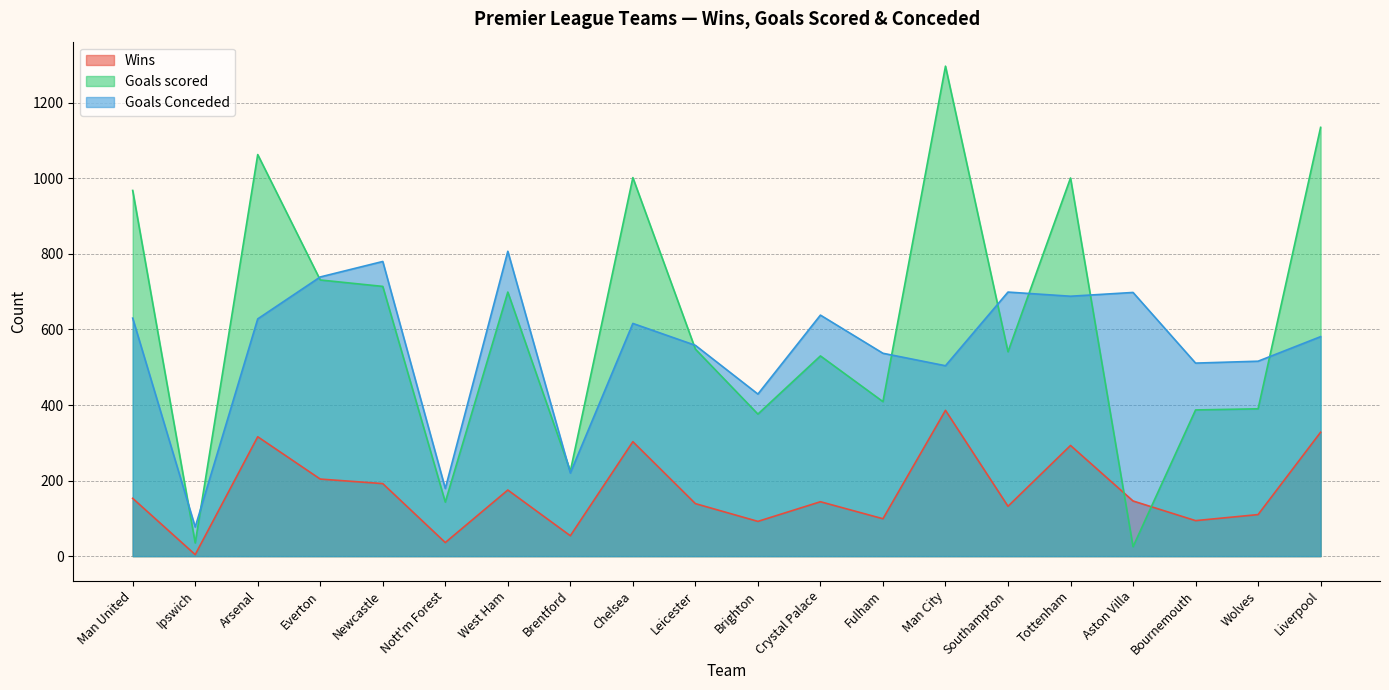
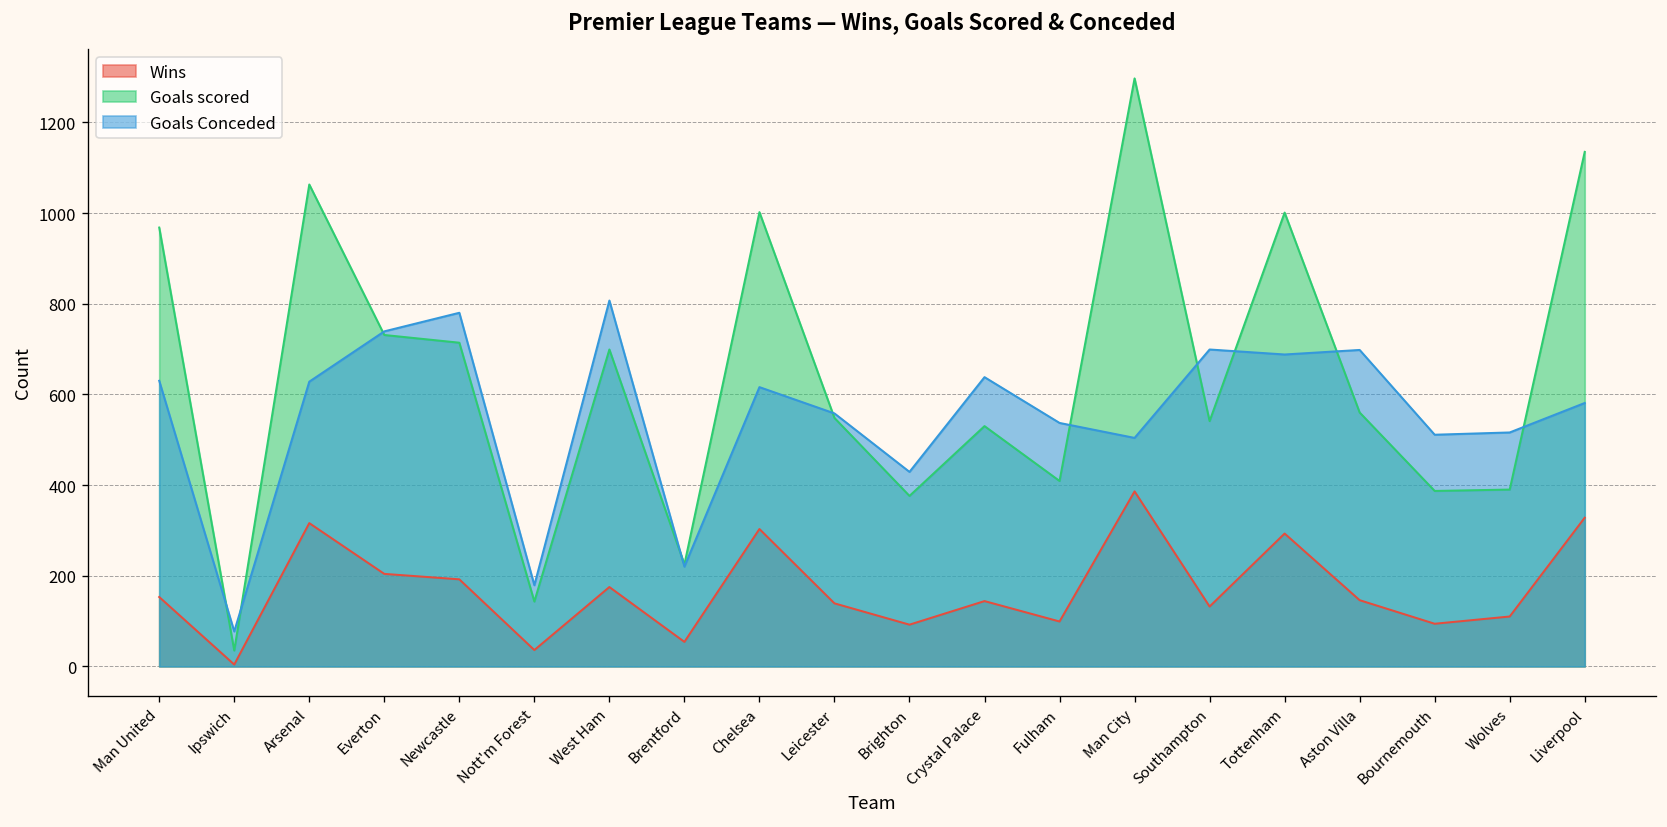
  {
    "Wins": {
      "Man United": 150,
      "Ipswich": 0,
      "Arsenal": 320,
      "Everton": 200,
      "Newcastle": 190,
      "Nott'm Forest": 40,
      "West Ham": 180,
      "Brentford": 50,
      "Chelsea": 300,
      "Leicester": 140,
      "Brighton": 90,
      "Crystal Palace": 140,
      "Fulham": 100,
      "Man City": 390,
      "Southampton": 130,
      "Tottenham": 290,
      "Aston Villa": 150,
      "Bournemouth": 90,
      "Wolves": 110,
      "Liverpool": 330
    },
    "Goals scored": {
      "Man United": 970,
      "Ipswich": 40,
      "Arsenal": 1060,
      "Everton": 730,
      "Newcastle": 710,
      "Nott'm Forest": 140,
      "West Ham": 700,
      "Chelsea": 1000,
      "Leicester": 550,
      "Brighton": 380,
      "Crystal Palace": 530,
      "Fulham": 410,
      "Man City": 1300,
      "Southampton": 540,
      "Tottenham": 1000,
-     "Aston Villa": 30,
+     "Aston Villa": 560,
      "Bournemouth": 390,
      "Wolves": 390,
      "Liverpool": 1140
    },
    "Goals Conceded": {
      "Man United": 630,
      "Ipswich": 80,
      "Arsenal": 630,
      "Everton": 740,
      "Newcastle": 780,
      "Nott'm Forest": 180,
      "West Ham": 810,
      "Chelsea": 620,
      "Leicester": 560,
      "Brighton": 430,
      "Crystal Palace": 640,
      "Fulham": 540,
      "Man City": 500,
      "Southampton": 700,
      "Tottenham": 690,
      "Aston Villa": 700,
      "Bournemouth": 510,
      "Wolves": 520,
      "Liverpool": 580
    }
  }
